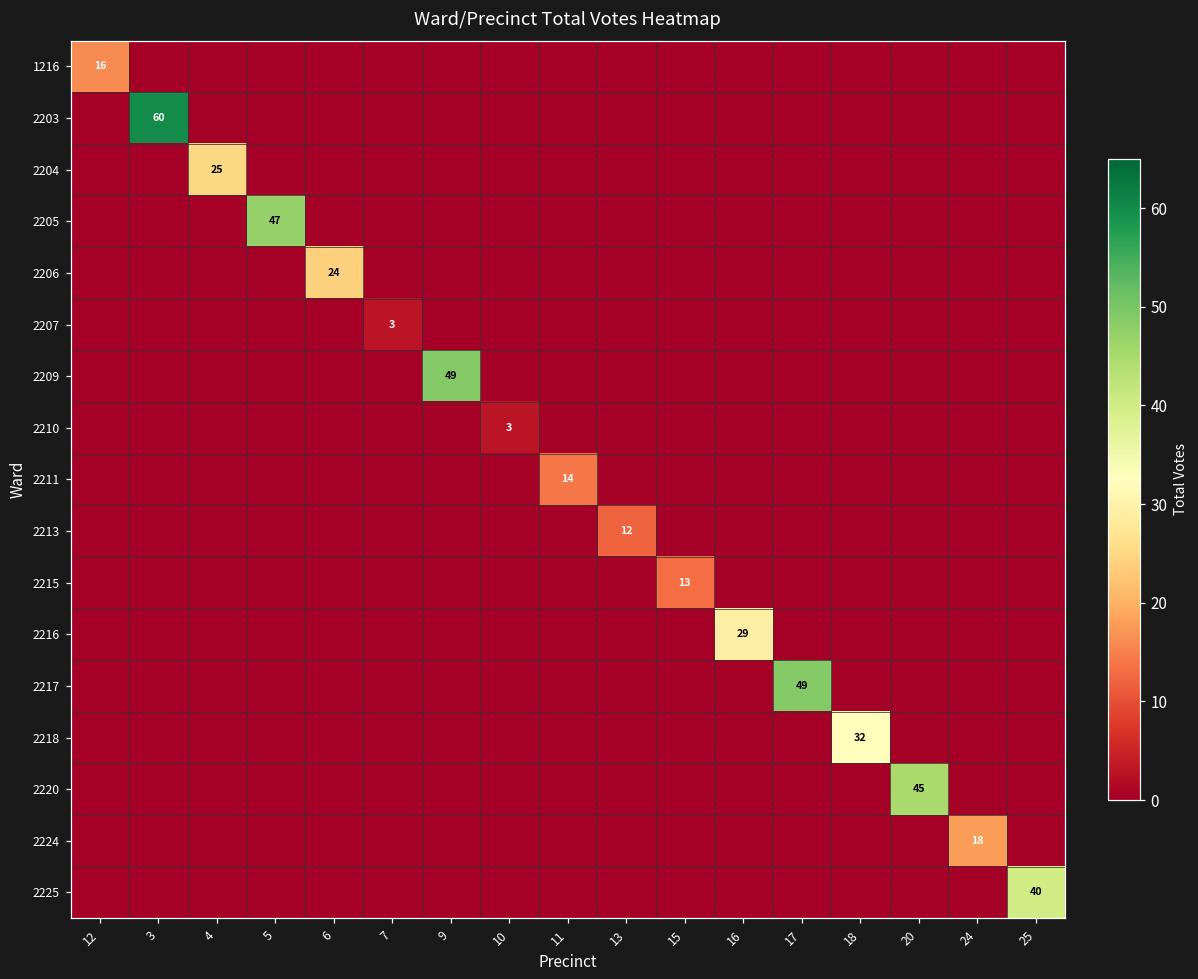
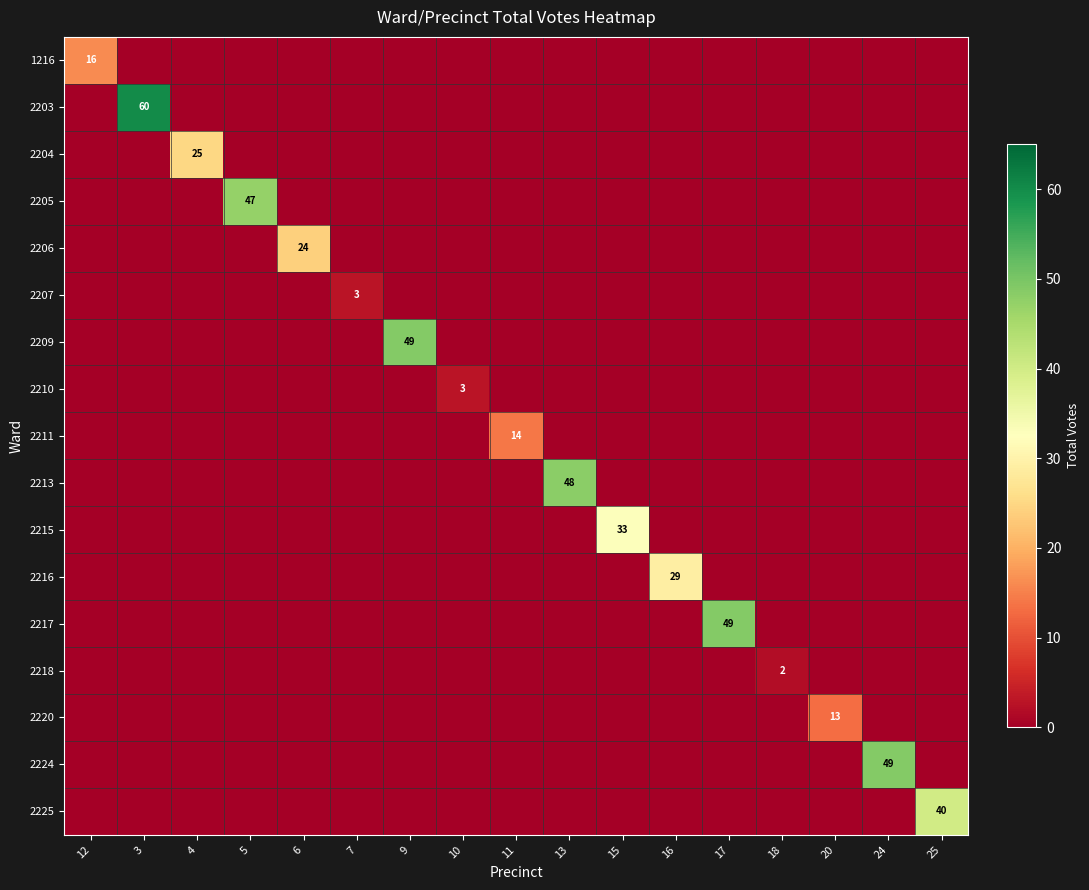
  {
    "1216": {
      "12": 16
    },
    "2203": {
      "3": 60
    },
    "2204": {
      "4": 25
    },
    "2205": {
      "5": 47
    },
    "2206": {
      "6": 24
    },
    "2207": {
      "7": 3
    },
    "2209": {
      "9": 49
    },
    "2210": {
      "10": 3
    },
    "2211": {
      "11": 14
    },
    "2213": {
-     "13": 12
+     "13": 48
    },
    "2215": {
-     "15": 13
+     "15": 33
    },
    "2216": {
      "16": 29
    },
    "2217": {
      "17": 49
    },
    "2218": {
-     "18": 32
+     "18": 2
    },
    "2220": {
-     "20": 45
+     "20": 13
    },
    "2224": {
-     "24": 18
+     "24": 49
    },
    "2225": {
      "25": 40
    }
  }
